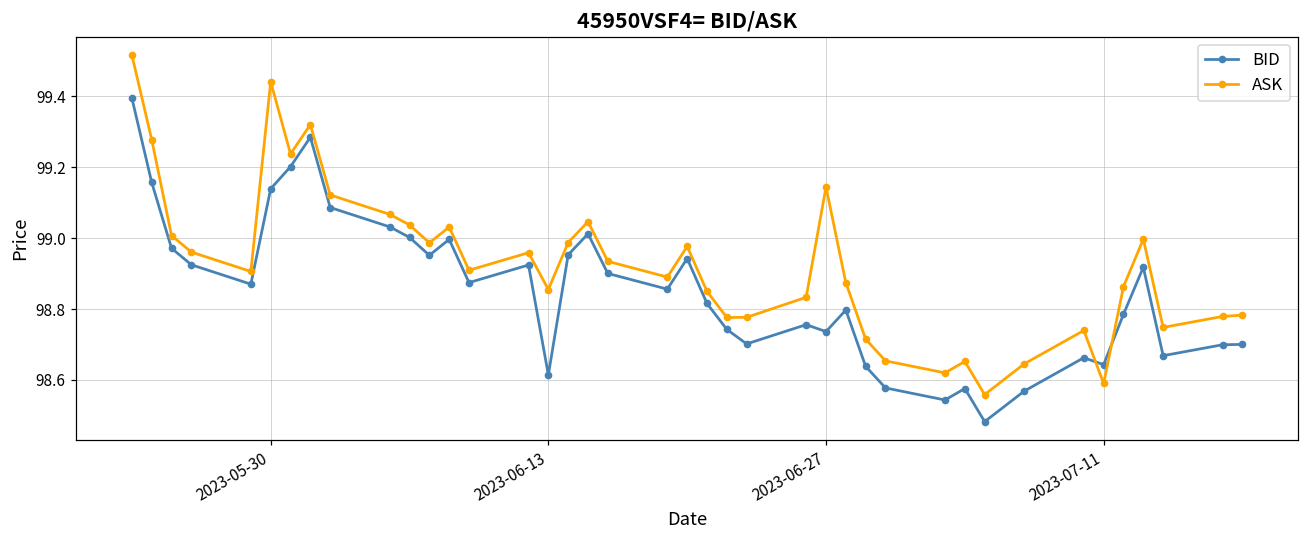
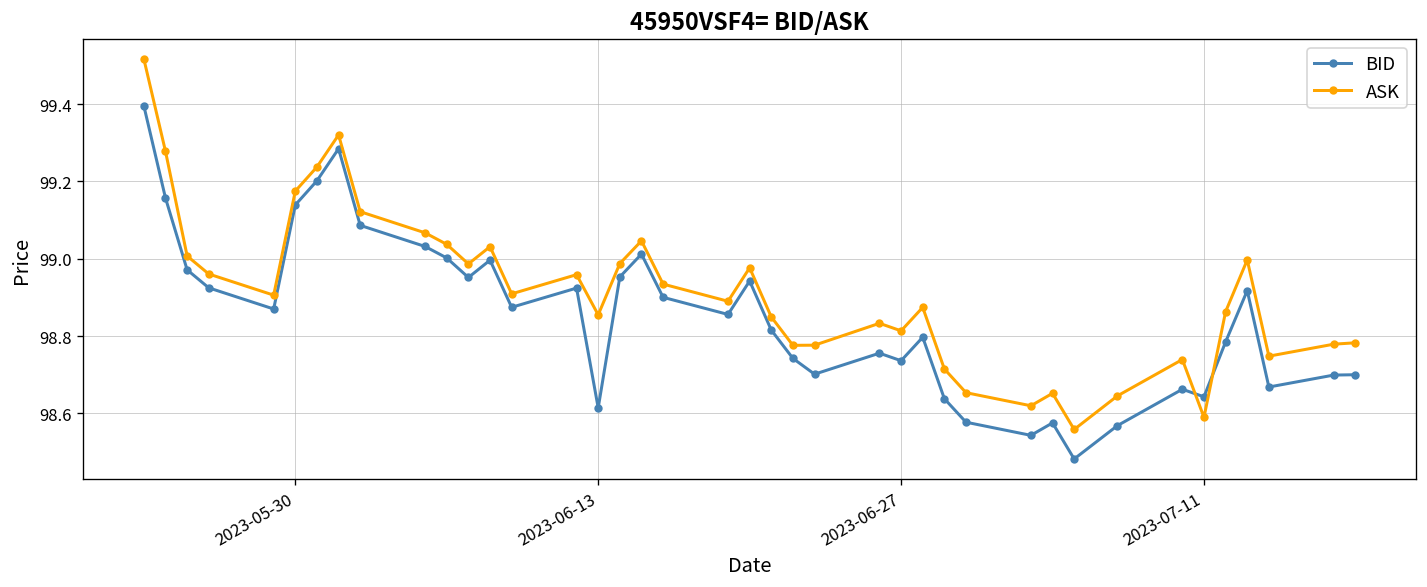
  {
    "BID": {
      "2023-05-30": 99.14,
      "2023-06-13": 98.61,
      "2023-06-27": 98.74,
      "2023-07-11": 98.64
    },
    "ASK": {
-     "2023-05-30": 99.44,
+     "2023-05-30": 99.18,
      "2023-06-13": 98.86,
-     "2023-06-27": 99.14,
+     "2023-06-27": 98.81,
      "2023-07-11": 98.59
    }
  }
